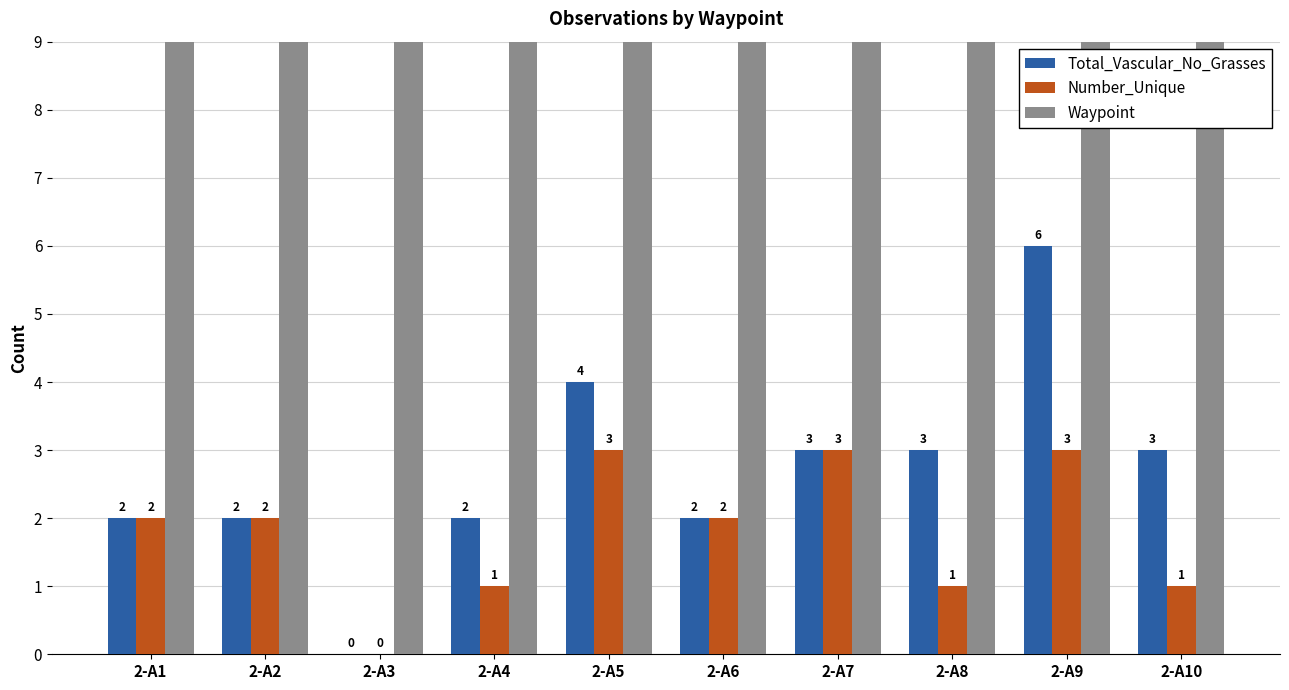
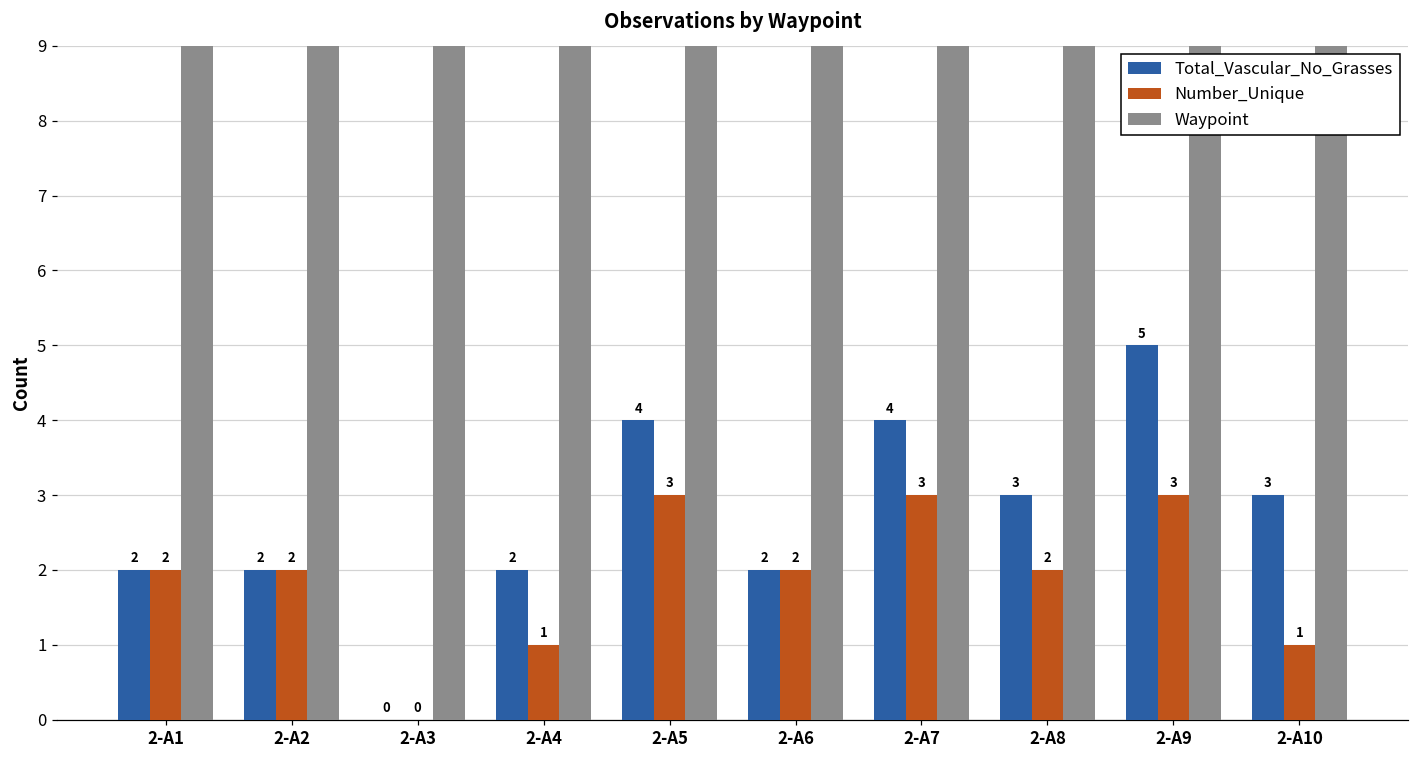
  {
    "Total_Vascular_No_Grasses": {
      "2-A1": 2,
      "2-A2": 2,
      "2-A3": 0,
      "2-A4": 2,
      "2-A5": 4,
      "2-A6": 2,
-     "2-A7": 3,
+     "2-A7": 4,
      "2-A8": 3,
-     "2-A9": 6,
+     "2-A9": 5,
      "2-A10": 3
    },
    "Number_Unique": {
      "2-A1": 2,
      "2-A2": 2,
      "2-A3": 0,
      "2-A4": 1,
      "2-A5": 3,
      "2-A6": 2,
      "2-A7": 3,
-     "2-A8": 1,
+     "2-A8": 2,
      "2-A9": 3,
      "2-A10": 1
    }
  }
